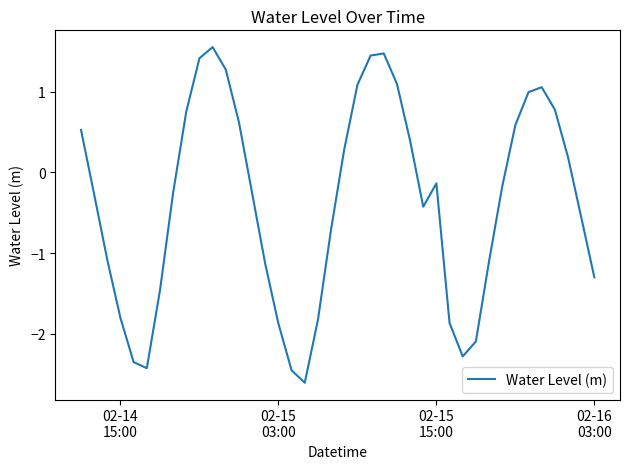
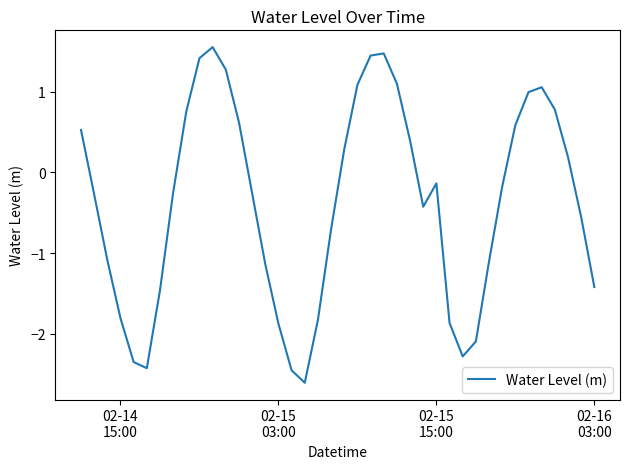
  {
    "02-14 15:00": -1.8,
    "02-15 03:00": -1.9,
    "02-15 15:00": -0.1,
-   "02-16 03:00": -1.3
+   "02-16 03:00": -1.4
  }
